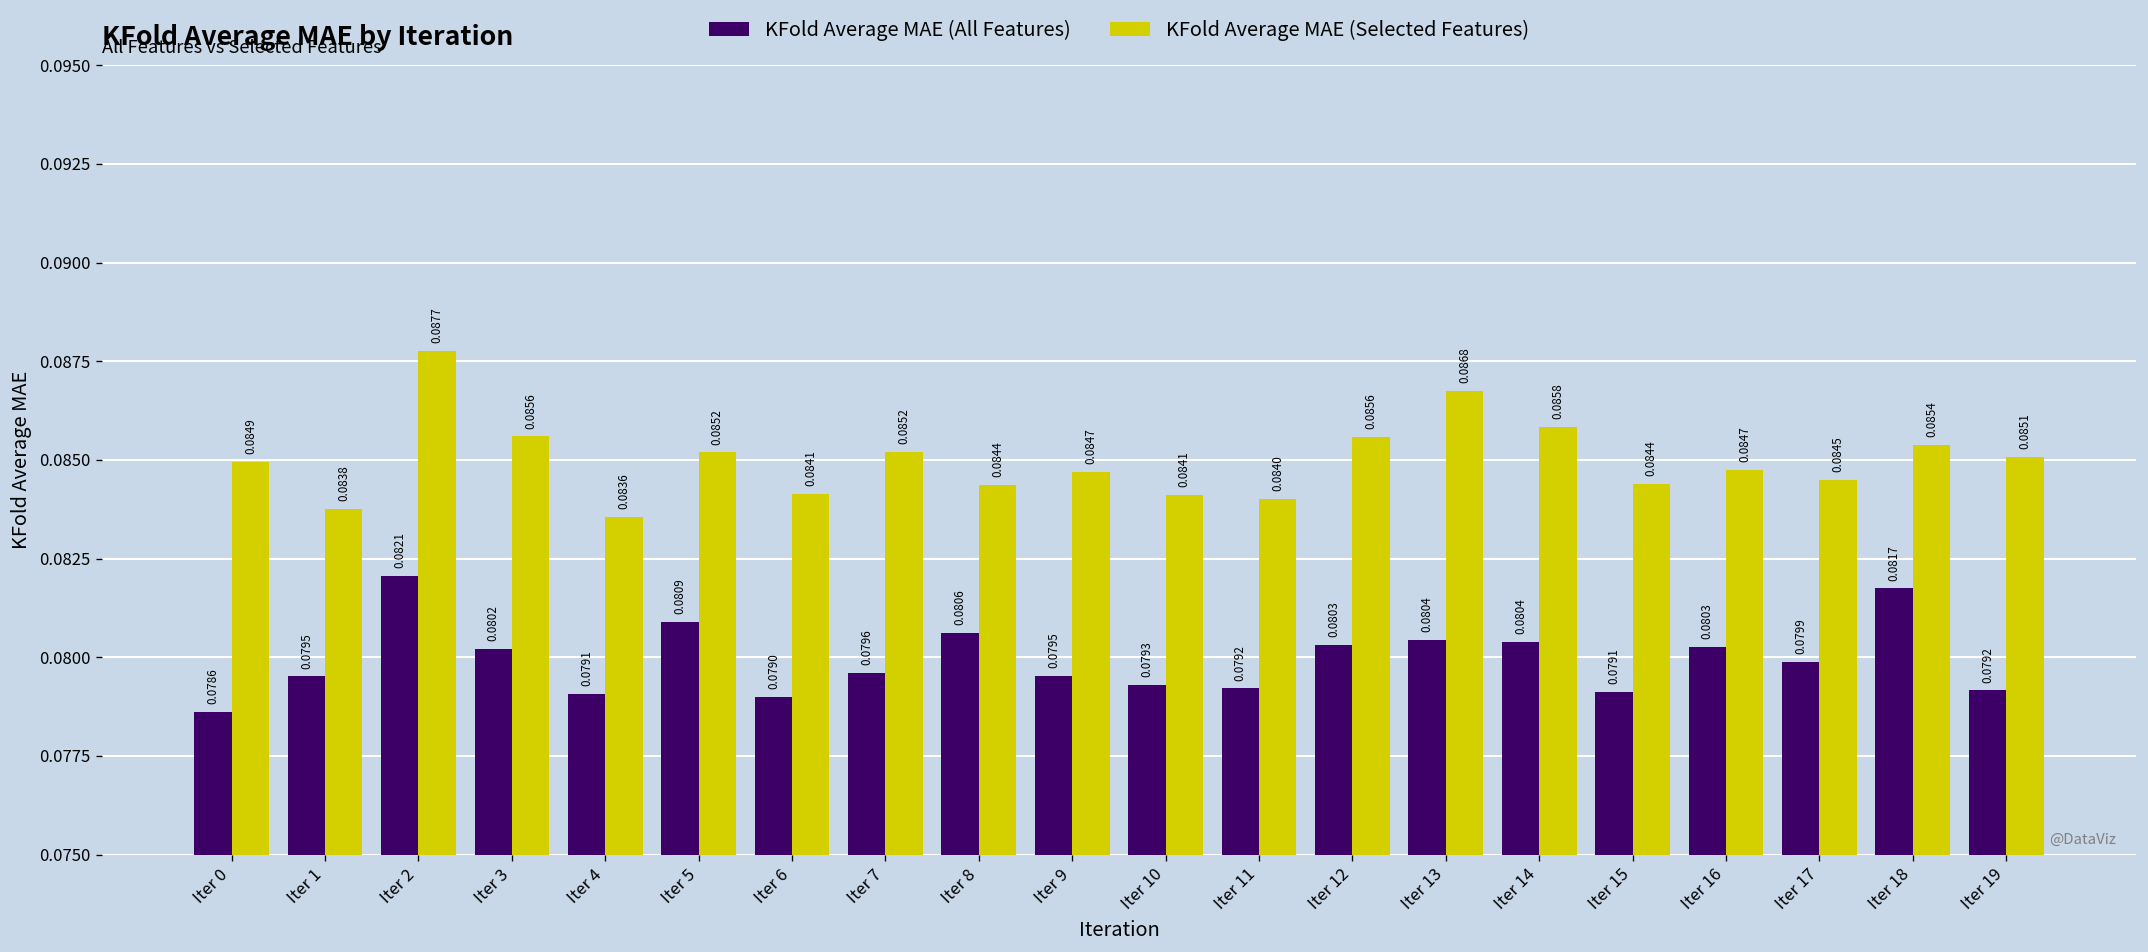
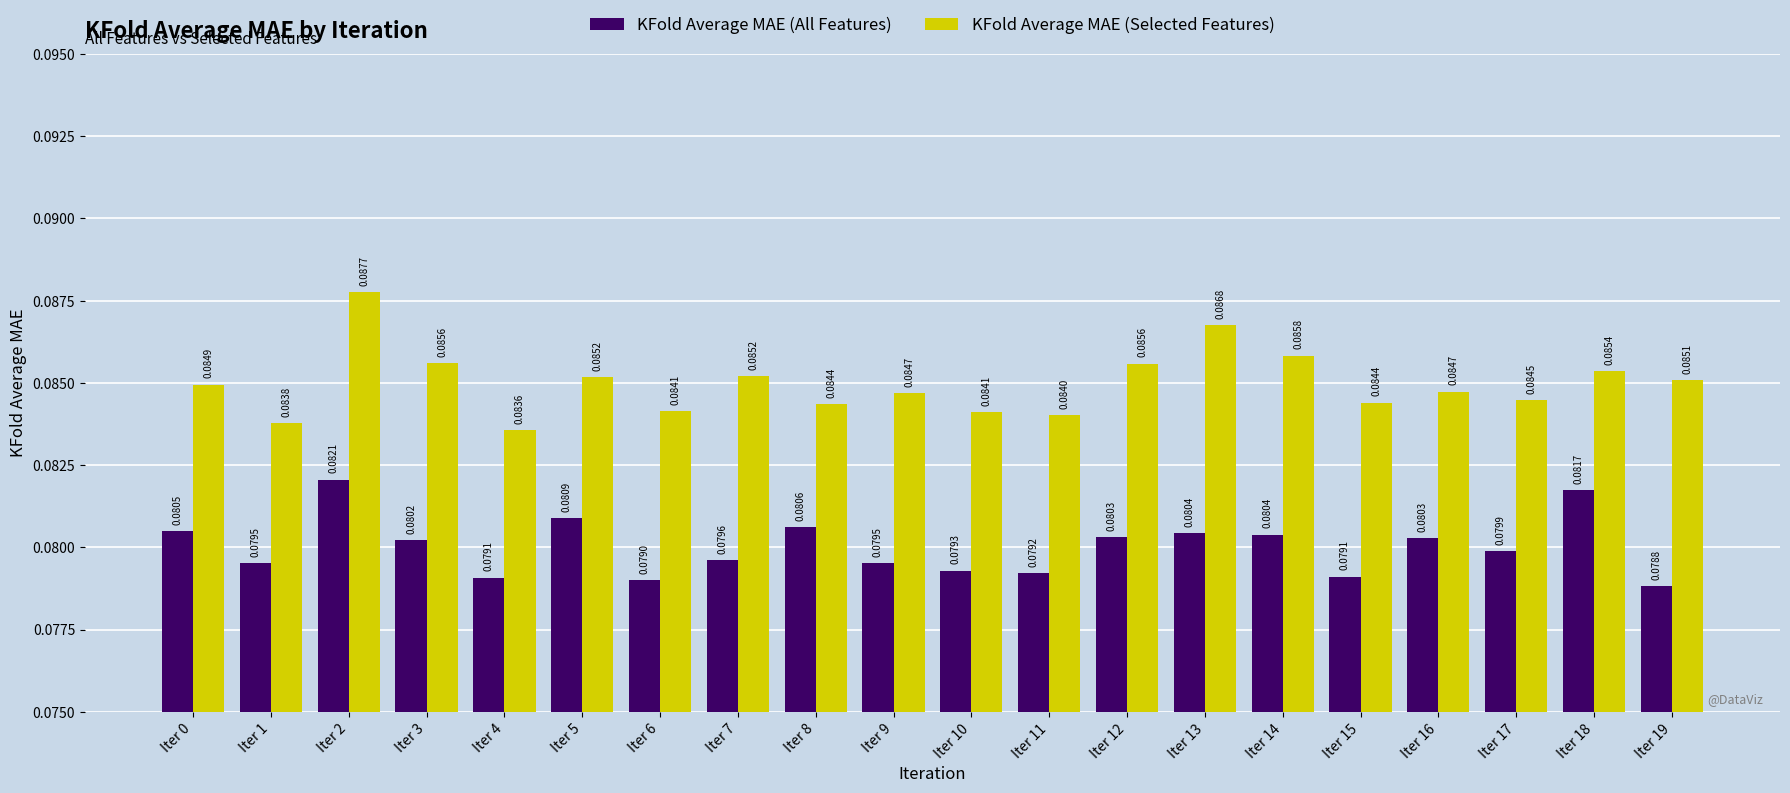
  {
    "KFold Average MAE (All Features)": {
-     "Iter 0": 0.0786,
+     "Iter 0": 0.0805,
      "Iter 1": 0.0795,
      "Iter 2": 0.0821,
      "Iter 3": 0.0802,
      "Iter 4": 0.0791,
      "Iter 5": 0.0809,
      "Iter 6": 0.0790,
      "Iter 7": 0.0796,
      "Iter 8": 0.0806,
      "Iter 9": 0.0795,
      "Iter 10": 0.0793,
      "Iter 11": 0.0792,
      "Iter 12": 0.0803,
      "Iter 13": 0.0804,
      "Iter 14": 0.0804,
      "Iter 15": 0.0791,
      "Iter 16": 0.0803,
      "Iter 17": 0.0799,
      "Iter 18": 0.0817,
-     "Iter 19": 0.0792
+     "Iter 19": 0.0788
    },
    "KFold Average MAE (Selected Features)": {
      "Iter 0": 0.0849,
      "Iter 1": 0.0838,
      "Iter 2": 0.0877,
      "Iter 3": 0.0856,
      "Iter 4": 0.0836,
      "Iter 5": 0.0852,
      "Iter 6": 0.0841,
      "Iter 7": 0.0852,
      "Iter 8": 0.0844,
      "Iter 9": 0.0847,
      "Iter 10": 0.0841,
      "Iter 11": 0.0840,
      "Iter 12": 0.0856,
      "Iter 13": 0.0868,
      "Iter 14": 0.0858,
      "Iter 15": 0.0844,
      "Iter 16": 0.0847,
      "Iter 17": 0.0845,
      "Iter 18": 0.0854,
      "Iter 19": 0.0851
    }
  }
